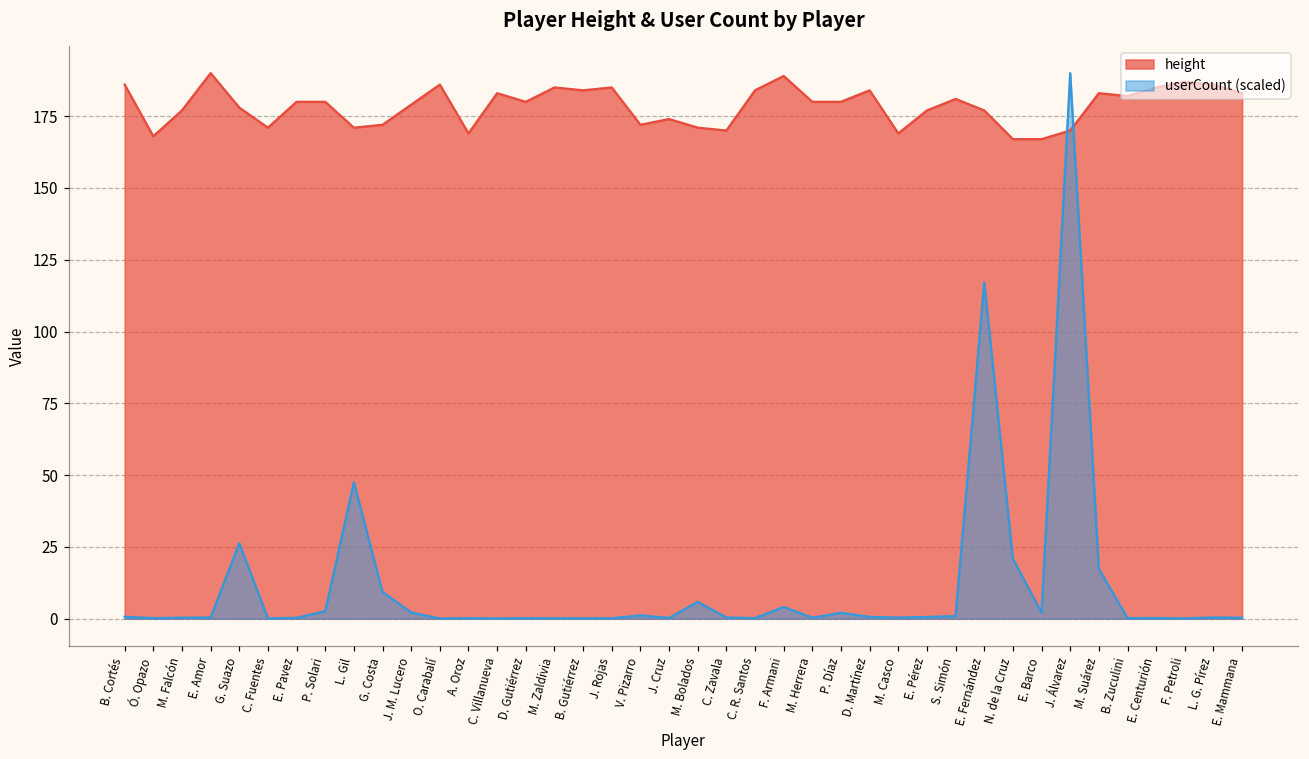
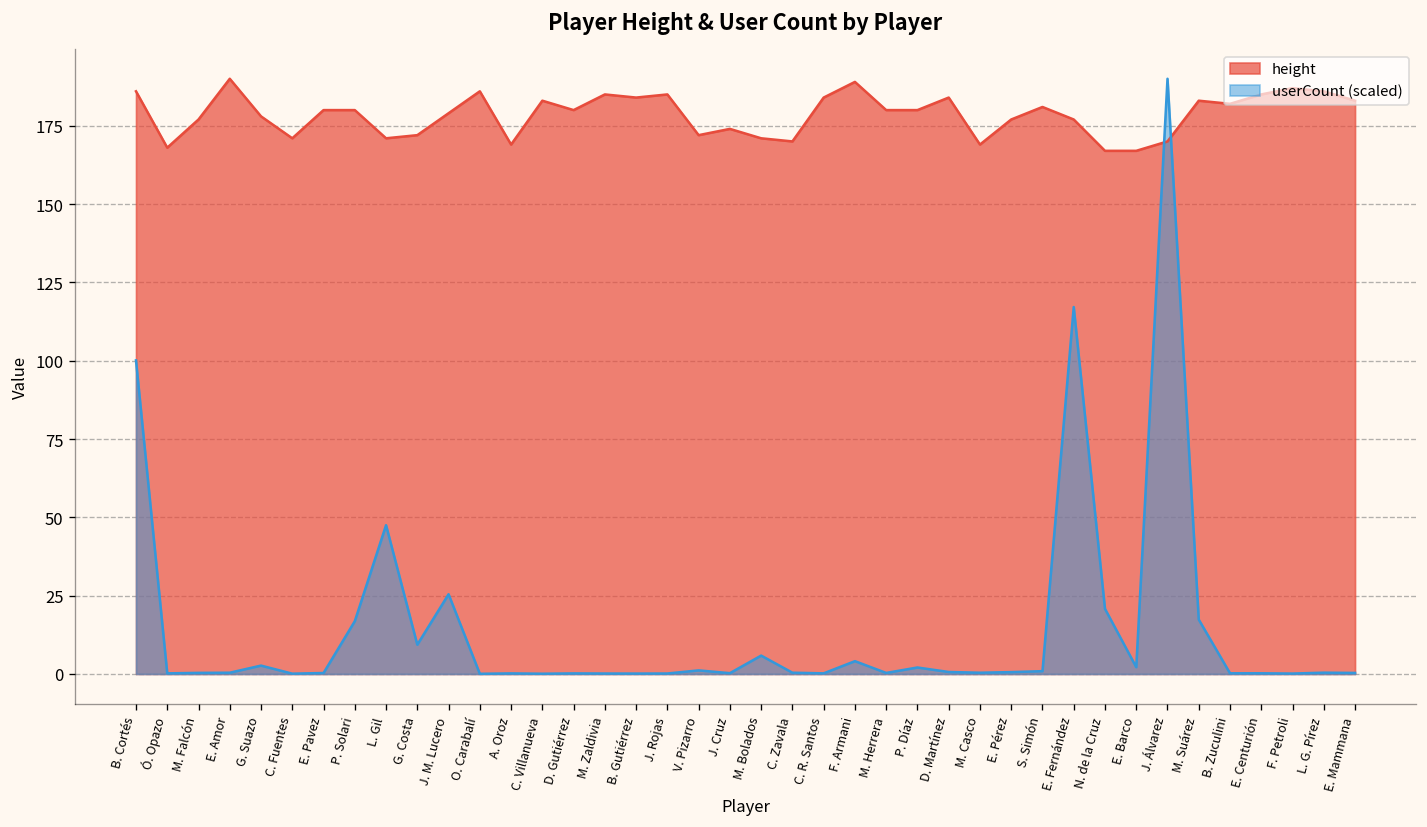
  {
    "height": {
      "B. Cortés": 186,
      "Ó. Opazo": 168,
      "M. Falcón": 177,
      "E. Amor": 190,
      "G. Suazo": 178,
      "C. Fuentes": 171,
      "E. Pavez": 180,
      "P. Solari": 180,
      "L. Gil": 171,
      "G. Costa": 172,
      "J. M. Lucero": 179,
      "O. Carabalí": 186,
      "A. Oroz": 169,
      "C. Villanueva": 183,
      "D. Gutiérrez": 180,
      "M. Zaldivia": 185,
      "B. Gutiérrez": 184,
      "J. Rojas": 185,
      "V. Pizarro": 172,
      "J. Cruz": 174,
      "M. Bolados": 171,
      "C. Zavala": 170,
      "C. R. Santos": 184,
      "F. Armani": 189,
      "M. Herrera": 180,
      "P. Díaz": 180,
      "D. Martínez": 184,
      "M. Casco": 169,
      "E. Pérez": 177,
      "S. Simón": 181,
      "E. Fernández": 177,
      "N. de la Cruz": 167,
      "E. Barco": 167,
      "J. Álvarez": 170,
      "M. Suárez": 183
    },
    "userCount (scaled)": {
-     "B. Cortés": 1,
+     "B. Cortés": 100,
      "Ó. Opazo": 0,
      "M. Falcón": 0,
      "E. Amor": 0,
-     "G. Suazo": 26,
+     "G. Suazo": 3,
      "C. Fuentes": 0,
      "E. Pavez": 0,
-     "P. Solari": 3,
+     "P. Solari": 17,
      "L. Gil": 48,
      "G. Costa": 9,
-     "J. M. Lucero": 2,
+     "J. M. Lucero": 25,
      "O. Carabalí": 0,
      "A. Oroz": 0,
      "C. Villanueva": 0,
      "D. Gutiérrez": 0,
      "M. Zaldivia": 0,
      "B. Gutiérrez": 0,
      "J. Rojas": 0,
      "V. Pizarro": 1,
      "J. Cruz": 0,
      "M. Bolados": 6,
      "C. Zavala": 0,
      "C. R. Santos": 0,
      "F. Armani": 4,
      "M. Herrera": 0,
      "P. Díaz": 2,
      "D. Martínez": 1,
      "M. Casco": 0,
      "E. Pérez": 1,
      "S. Simón": 1,
      "E. Fernández": 117,
      "N. de la Cruz": 21,
      "E. Barco": 2,
      "J. Álvarez": 190,
      "M. Suárez": 17,
      "B. Zuculini": 0,
      "E. Centurión": 0,
      "F. Petroli": 0,
      "L. G. Pírez": 0,
      "E. Mammana": 0
    }
  }
